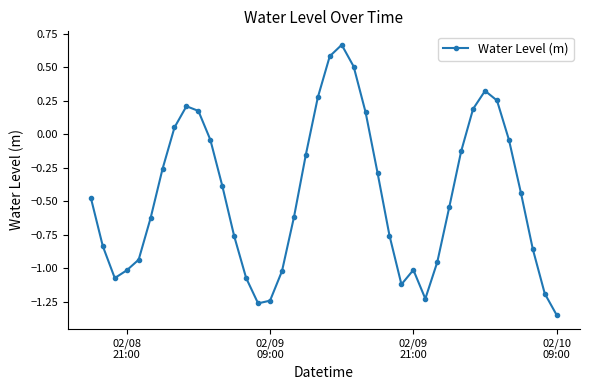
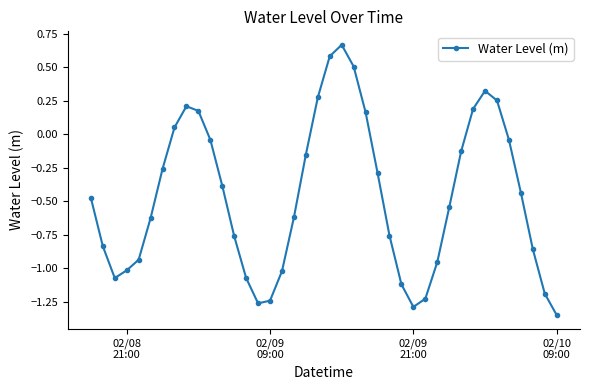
  {
    "02/08 21:00": -1.01,
    "02/09 09:00": -1.24,
-   "02/09 21:00": -1.01,
+   "02/09 21:00": -1.29,
    "02/10 09:00": -1.35
  }
